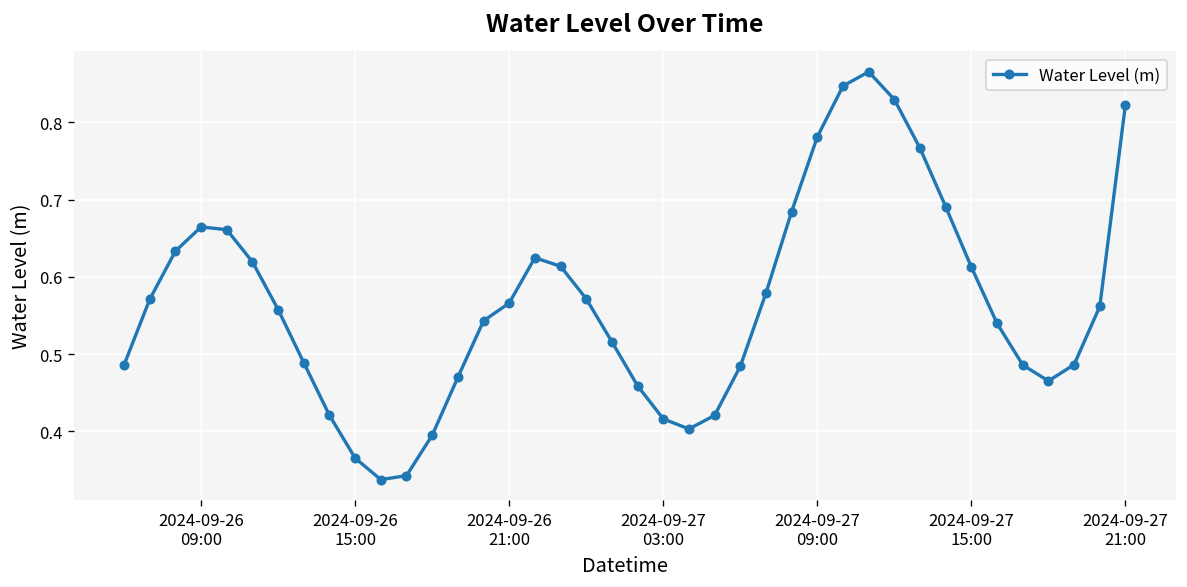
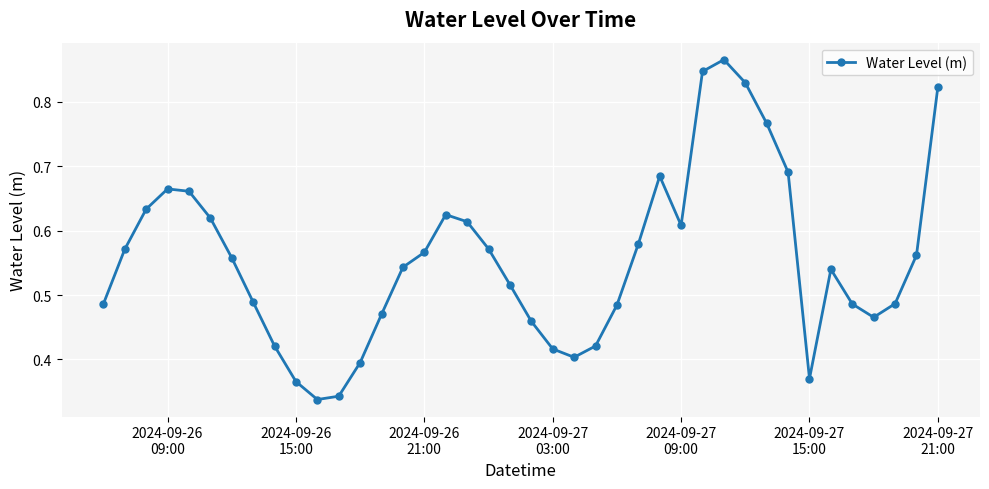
  {
    "2024-09-26 09:00": 0.66,
    "2024-09-26 15:00": 0.37,
    "2024-09-26 21:00": 0.57,
    "2024-09-27 03:00": 0.42,
-   "2024-09-27 09:00": 0.78,
-   "2024-09-27 15:00": 0.61,
+   "2024-09-27 09:00": 0.61,
+   "2024-09-27 15:00": 0.37,
    "2024-09-27 21:00": 0.82
  }
